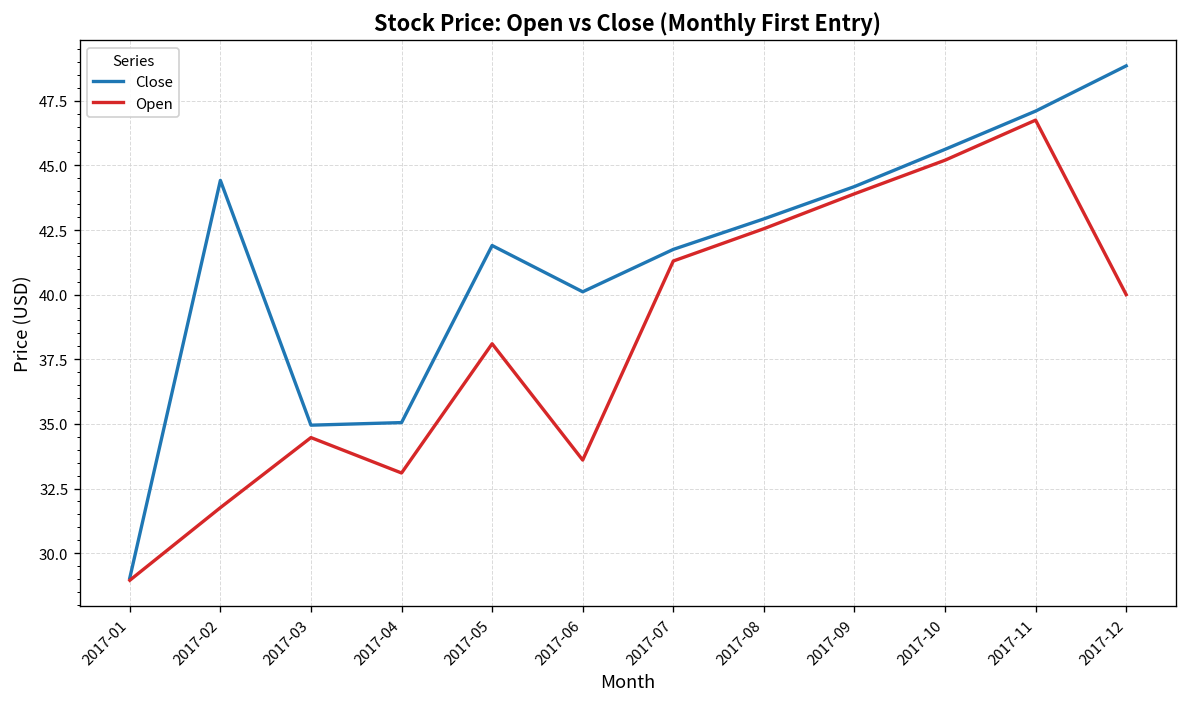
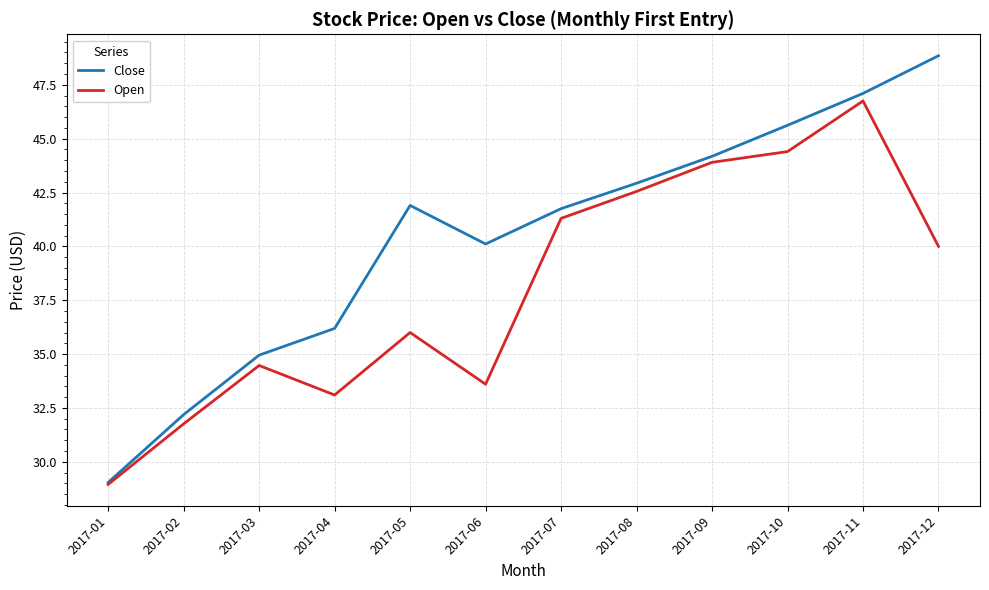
  {
    "Close": {
-     "2017-02": 44.4,
+     "2017-02": 32.2,
      "2017-03": 35.0,
-     "2017-04": 35.1,
+     "2017-04": 36.2,
      "2017-05": 41.9,
      "2017-06": 40.1,
      "2017-07": 41.8,
      "2017-08": 42.9,
      "2017-09": 44.2,
      "2017-10": 45.6,
      "2017-11": 47.1,
      "2017-12": 48.9
    },
    "Open": {
      "2017-02": 31.8,
      "2017-03": 34.5,
      "2017-04": 33.1,
-     "2017-05": 38.1,
+     "2017-05": 36.0,
      "2017-06": 33.6,
      "2017-07": 41.3,
      "2017-08": 42.6,
      "2017-09": 43.9,
-     "2017-10": 45.2,
+     "2017-10": 44.4,
      "2017-11": 46.8,
      "2017-12": 40.0
    }
  }
